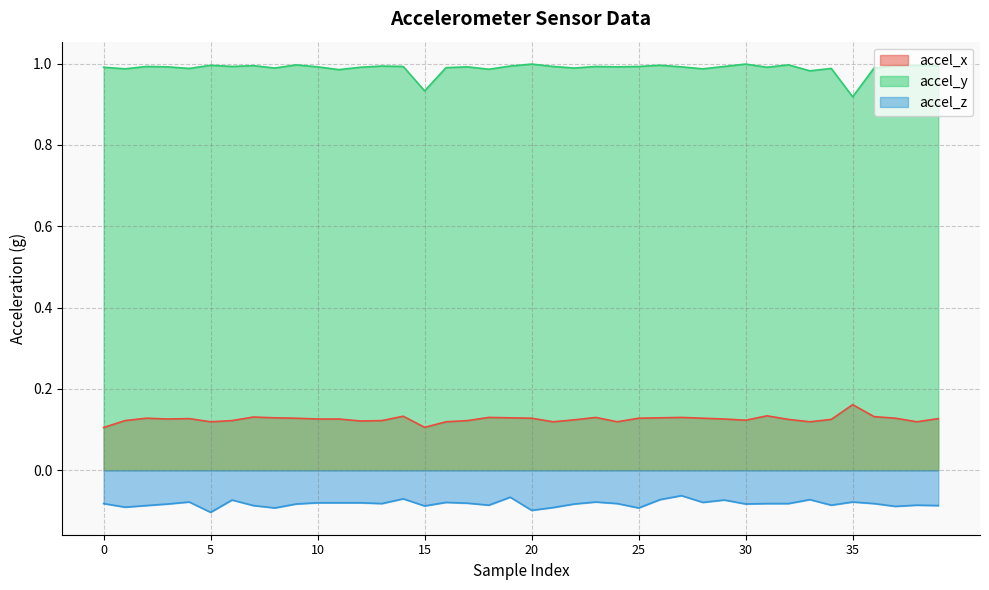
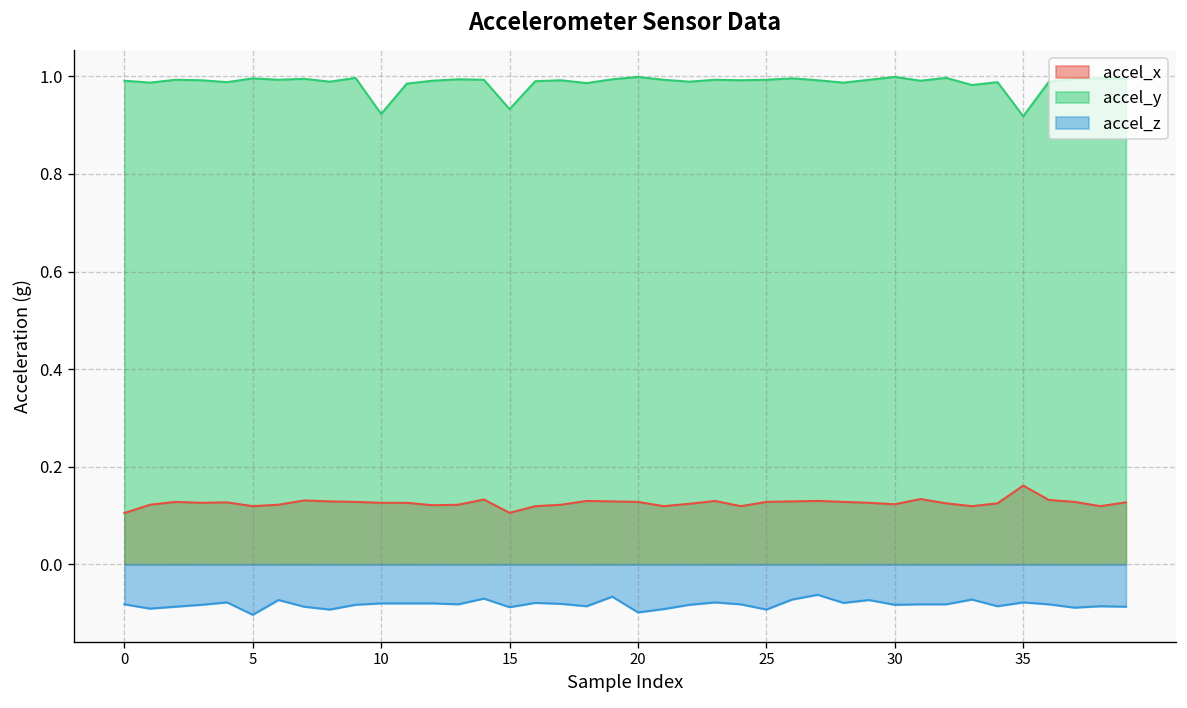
  {
    "accel_x": {
      "0": 0.11,
      "5": 0.12,
      "10": 0.13,
      "15": 0.11,
      "20": 0.13,
      "25": 0.13,
      "30": 0.12,
      "35": 0.16
    },
    "accel_y": {
      "0": 0.99,
      "5": 1.00,
-     "10": 0.99,
+     "10": 0.92,
      "15": 0.93,
      "20": 1.00,
      "25": 0.99,
      "30": 1.00,
      "35": 0.92
    }
  }
